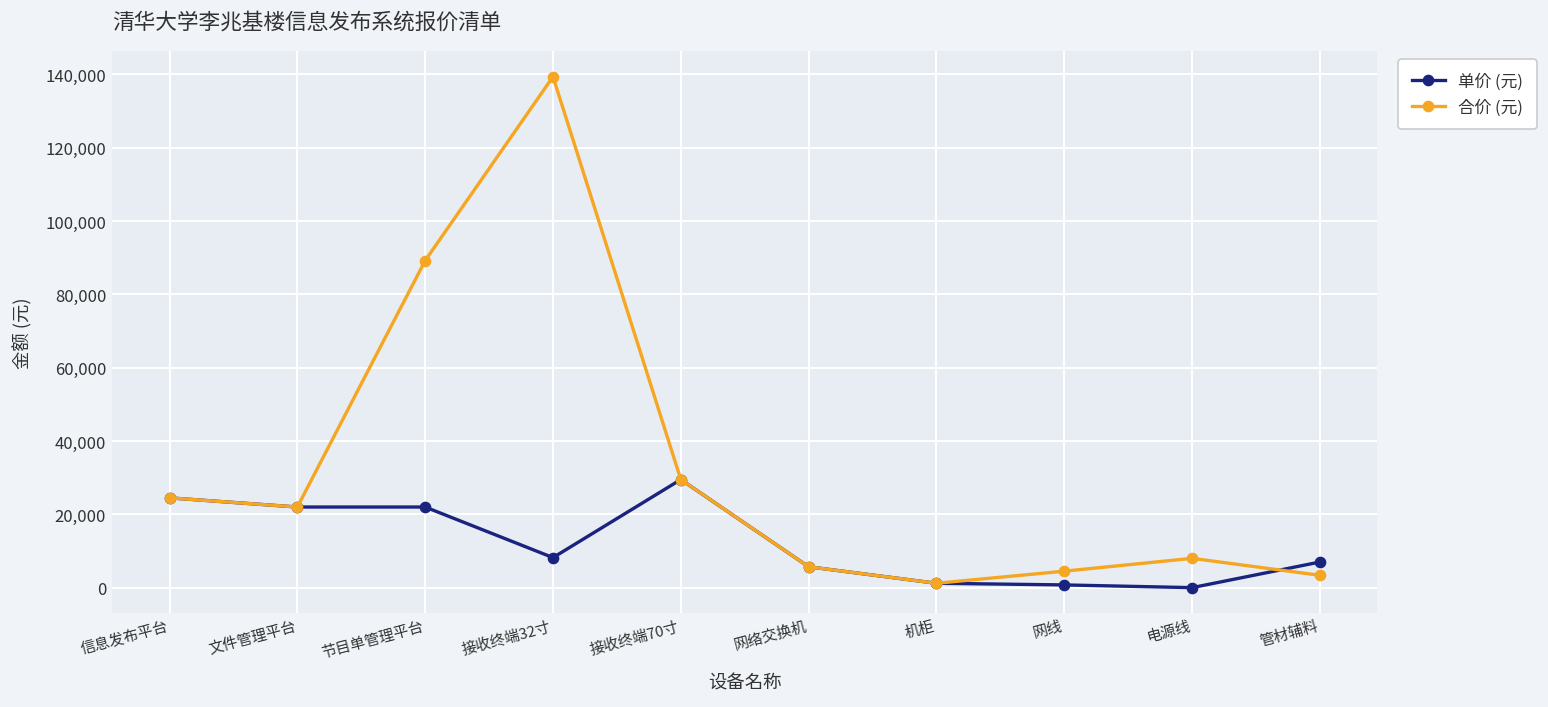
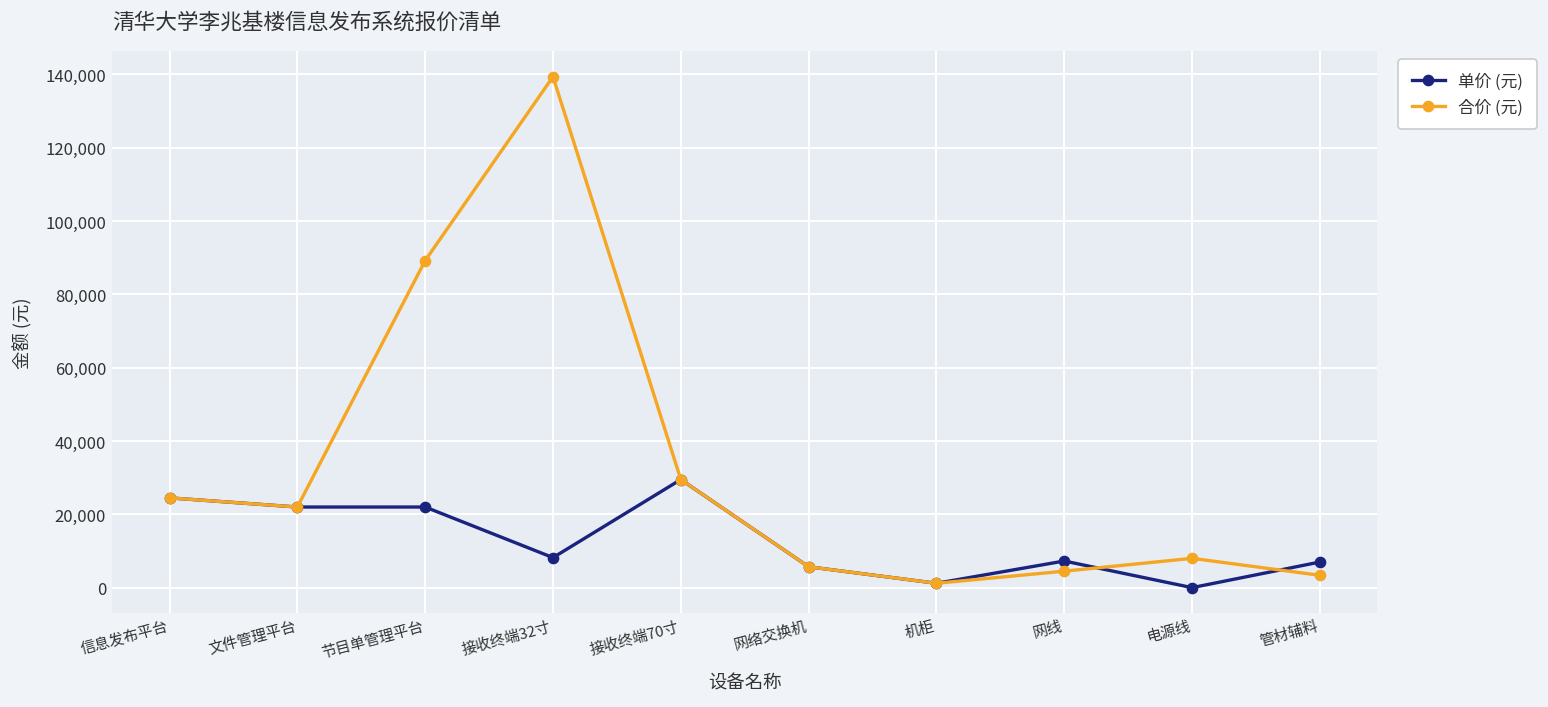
  {
    "单价 (元)": {
      "节目单管理平台": "22,000",
      "接收终端32寸": "8,000",
-     "网线": "1,000",
+     "网线": "7,000",
      "电源线": "0",
      "管材辅料": "7,000"
    },
    "合价 (元)": {
      "节目单管理平台": "89,000",
      "接收终端32寸": "139,000",
      "网线": "5,000",
      "电源线": "8,000",
      "管材辅料": "3,000"
    }
  }
